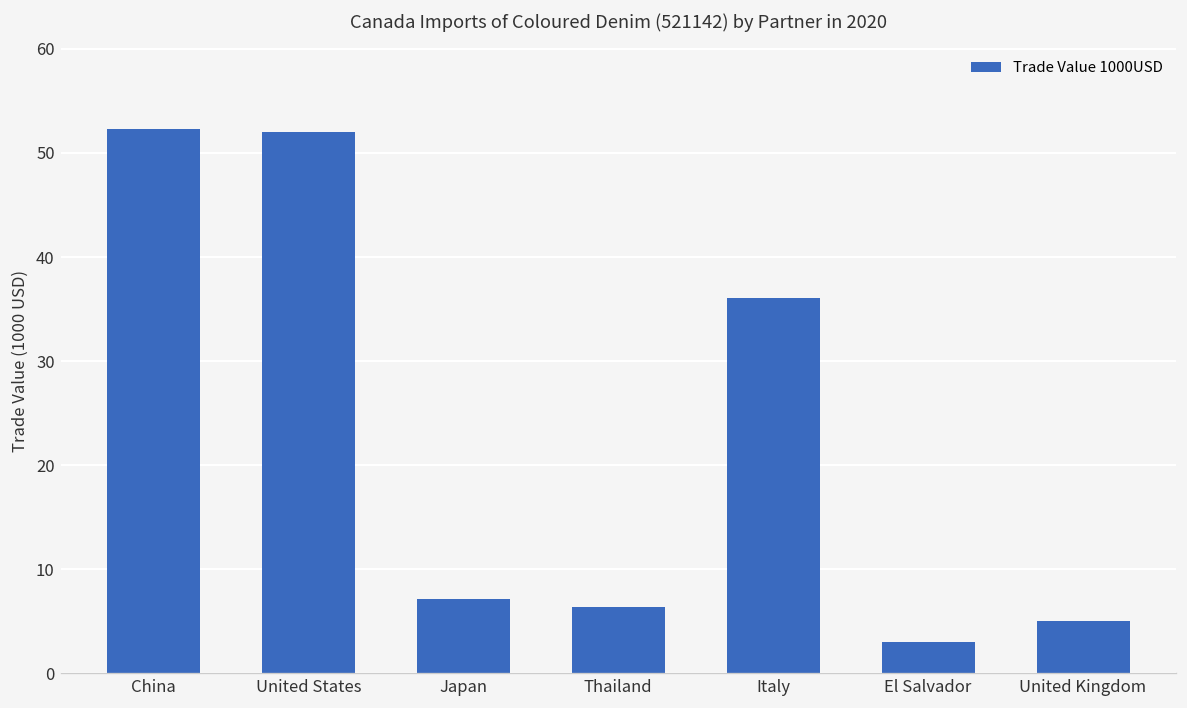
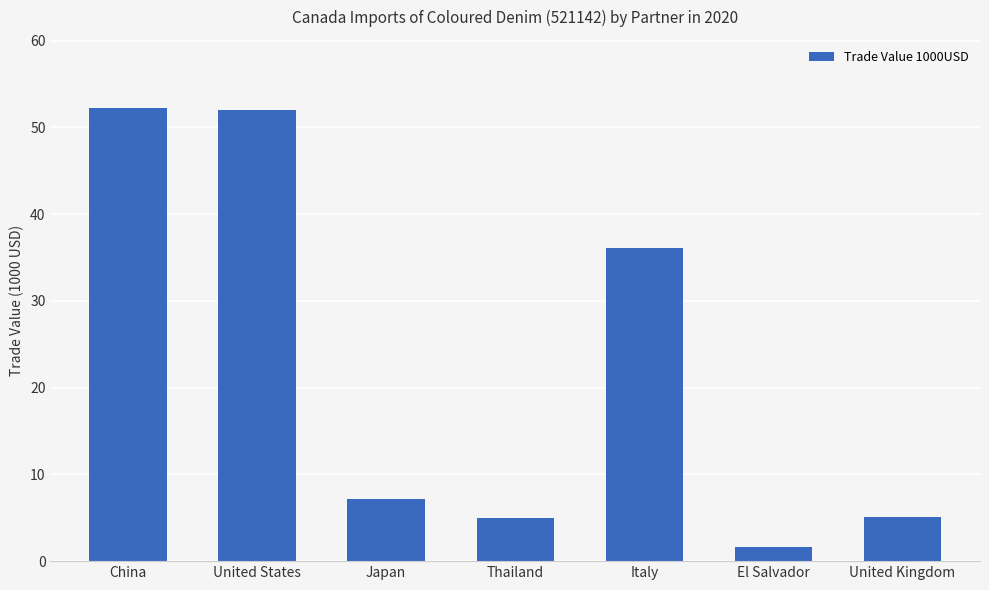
  {
    "China": 52,
    "United States": 52,
    "Japan": 7,
-   "Thailand": 6,
+   "Thailand": 5,
    "Italy": 36,
-   "El Salvador": 3,
+   "El Salvador": 2,
    "United Kingdom": 5
  }
